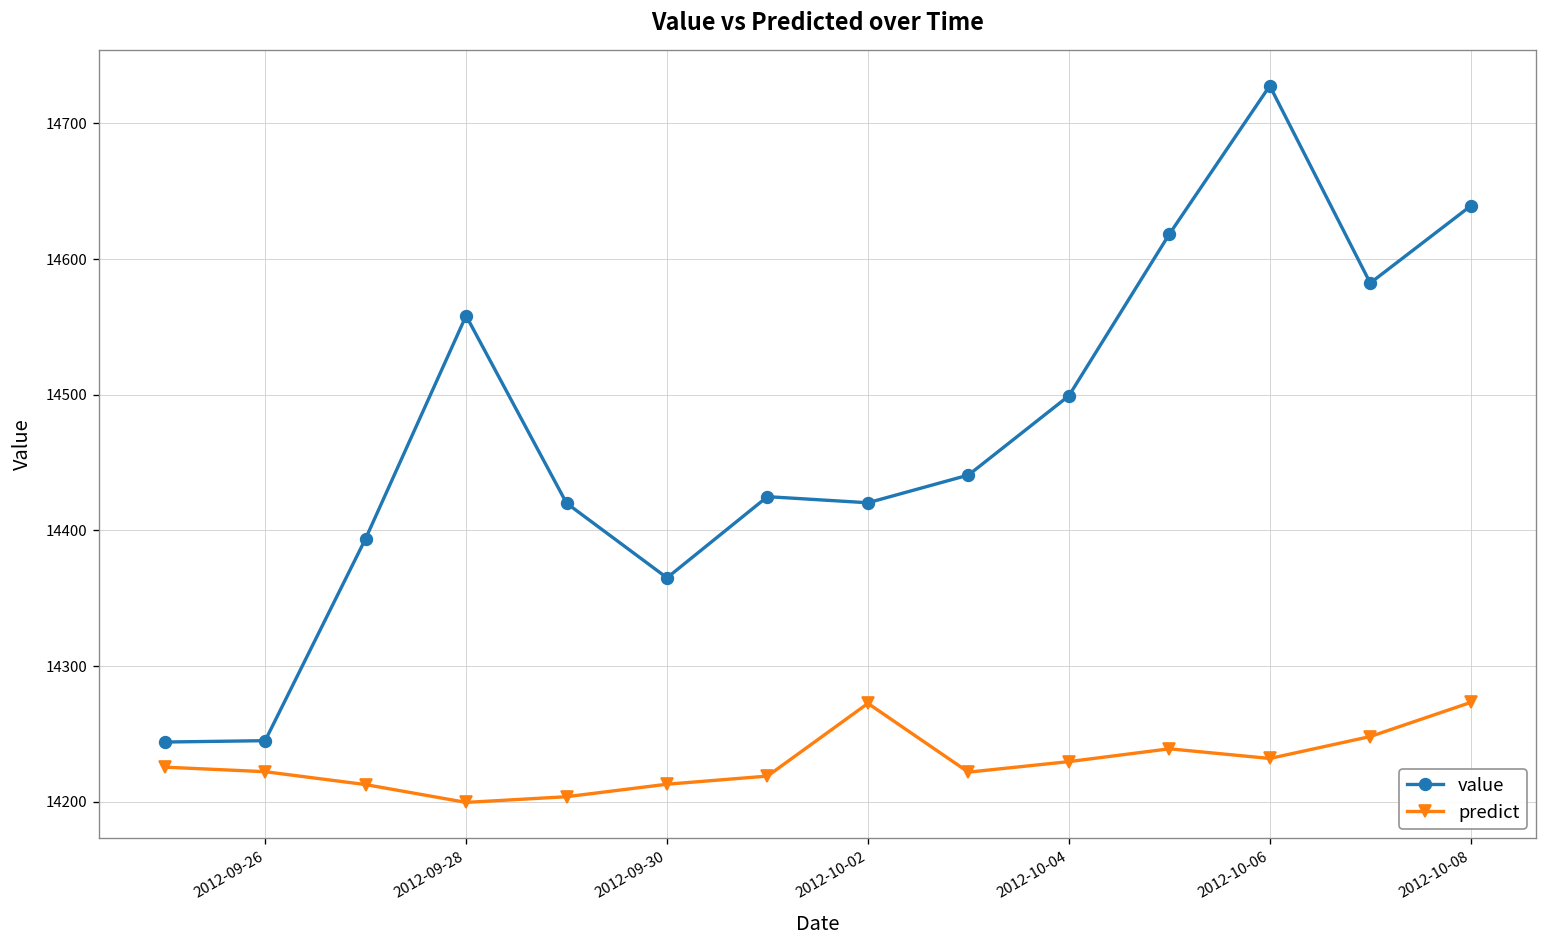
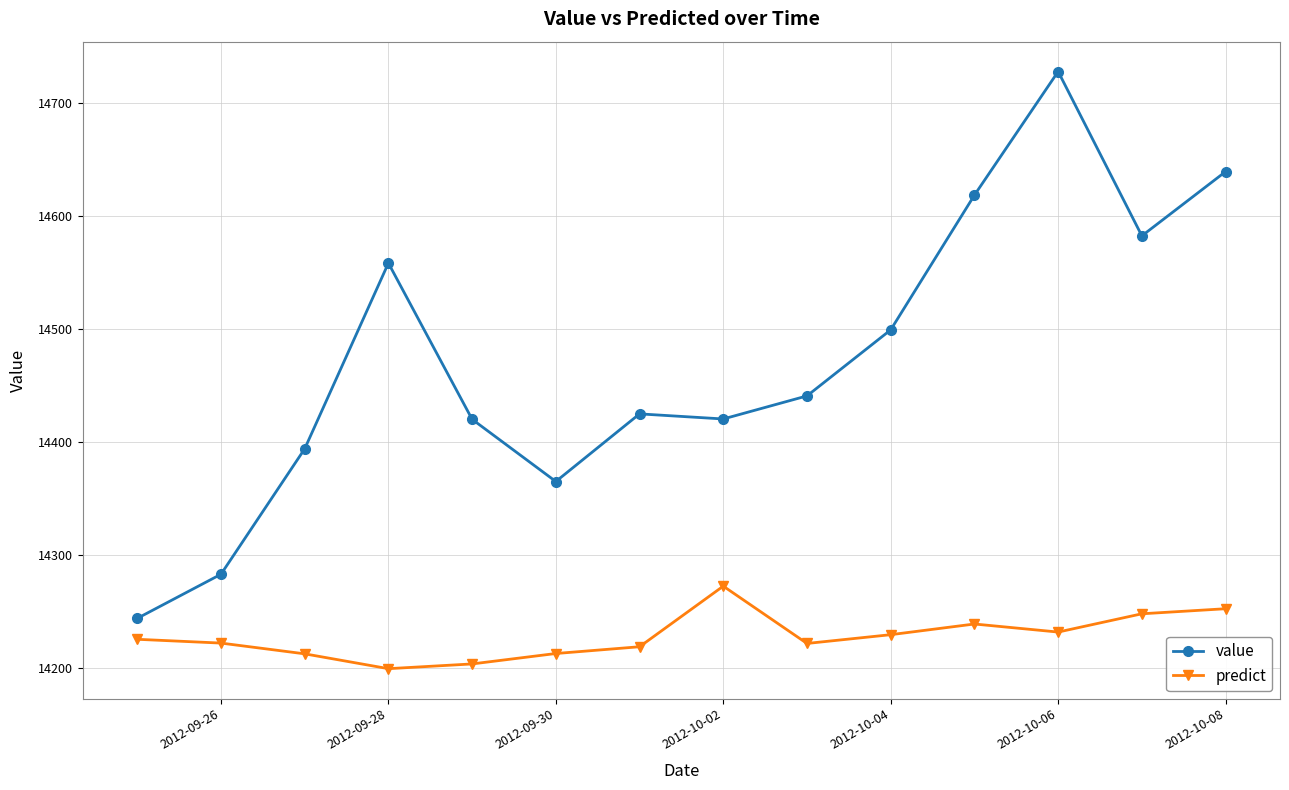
  {
    "value": {
-     "2012-09-26": 14245,
+     "2012-09-26": 14283,
      "2012-09-28": 14558,
      "2012-09-30": 14365,
      "2012-10-02": 14420,
      "2012-10-04": 14499,
      "2012-10-06": 14728,
      "2012-10-08": 14639
    },
    "predict": {
      "2012-09-26": 14222,
      "2012-09-28": 14200,
      "2012-09-30": 14213,
      "2012-10-02": 14273,
      "2012-10-04": 14230,
      "2012-10-06": 14232,
-     "2012-10-08": 14273
+     "2012-10-08": 14253
    }
  }
